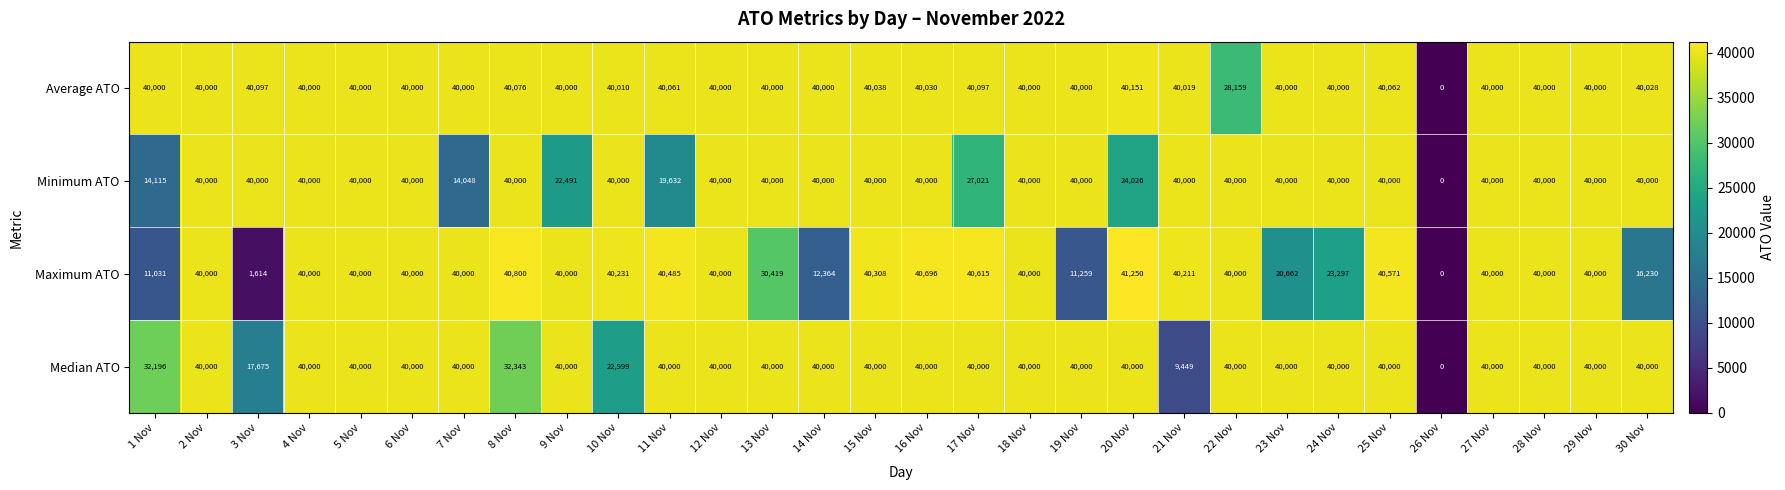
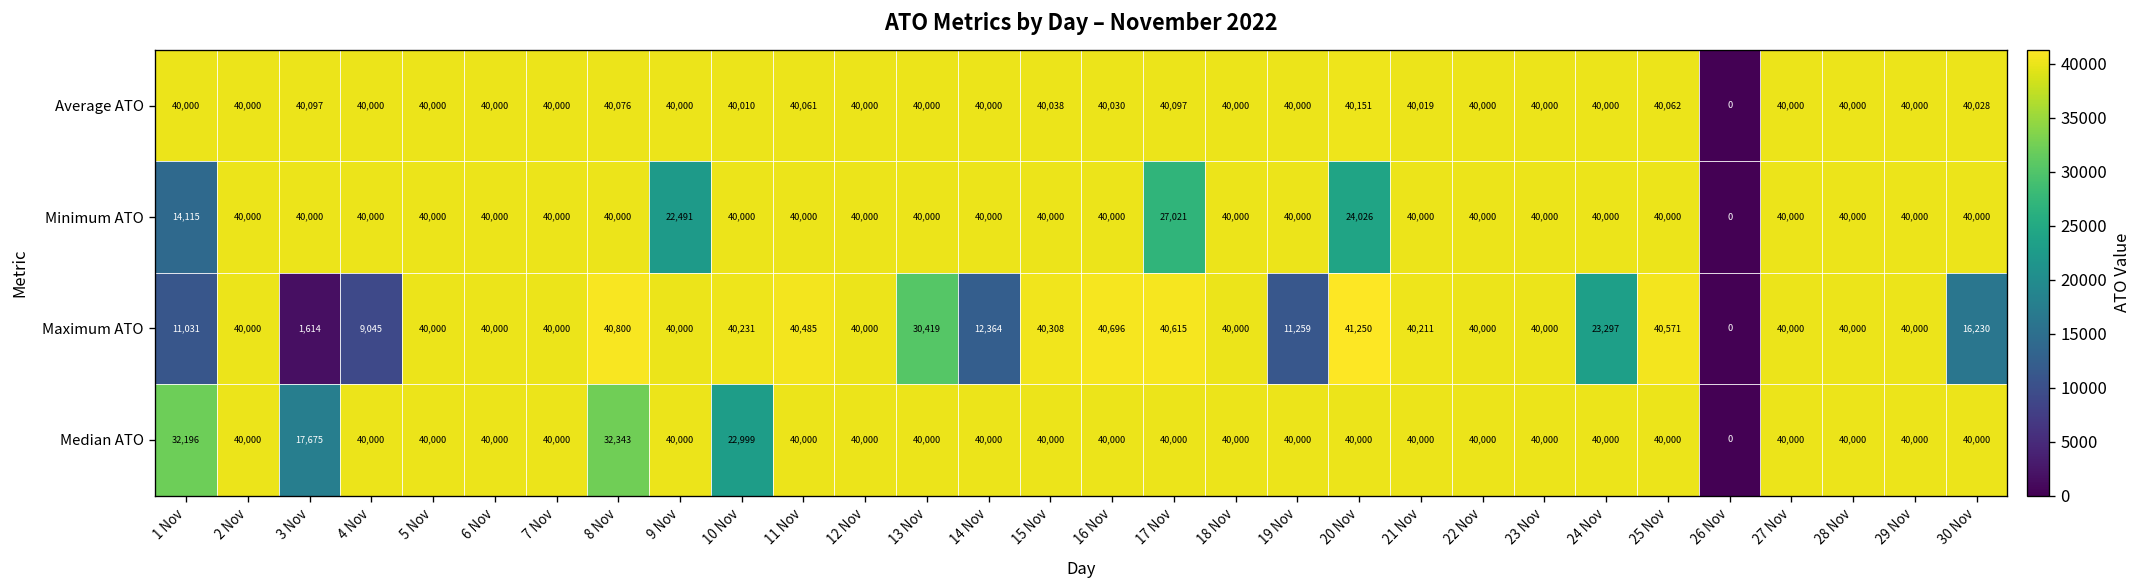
  {
    "Average ATO": {
      "1 Nov": "40,000",
      "2 Nov": "40,000",
      "3 Nov": "40,097",
      "4 Nov": "40,000",
      "5 Nov": "40,000",
      "6 Nov": "40,000",
      "7 Nov": "40,000",
      "8 Nov": "40,076",
      "9 Nov": "40,000",
      "10 Nov": "40,010",
      "11 Nov": "40,061",
      "12 Nov": "40,000",
      "13 Nov": "40,000",
      "14 Nov": "40,000",
      "15 Nov": "40,038",
      "16 Nov": "40,030",
      "17 Nov": "40,097",
      "18 Nov": "40,000",
      "19 Nov": "40,000",
      "20 Nov": "40,151",
      "21 Nov": "40,019",
-     "22 Nov": "28,159",
+     "22 Nov": "40,000",
      "23 Nov": "40,000",
      "24 Nov": "40,000",
      "25 Nov": "40,062",
      "26 Nov": "0",
      "27 Nov": "40,000",
      "28 Nov": "40,000",
      "29 Nov": "40,000",
      "30 Nov": "40,028"
    },
    "Minimum ATO": {
      "1 Nov": "14,115",
      "2 Nov": "40,000",
      "3 Nov": "40,000",
      "4 Nov": "40,000",
      "5 Nov": "40,000",
      "6 Nov": "40,000",
-     "7 Nov": "14,048",
+     "7 Nov": "40,000",
      "8 Nov": "40,000",
      "9 Nov": "22,491",
      "10 Nov": "40,000",
-     "11 Nov": "19,632",
+     "11 Nov": "40,000",
      "12 Nov": "40,000",
      "13 Nov": "40,000",
      "14 Nov": "40,000",
      "15 Nov": "40,000",
      "16 Nov": "40,000",
      "17 Nov": "27,021",
      "18 Nov": "40,000",
      "19 Nov": "40,000",
      "20 Nov": "24,026",
      "21 Nov": "40,000",
      "22 Nov": "40,000",
      "23 Nov": "40,000",
      "24 Nov": "40,000",
      "25 Nov": "40,000",
      "26 Nov": "0",
      "27 Nov": "40,000",
      "28 Nov": "40,000",
      "29 Nov": "40,000",
      "30 Nov": "40,000"
    },
    "Maximum ATO": {
      "1 Nov": "11,031",
      "2 Nov": "40,000",
      "3 Nov": "1,614",
-     "4 Nov": "40,000",
+     "4 Nov": "9,045",
      "5 Nov": "40,000",
      "6 Nov": "40,000",
      "7 Nov": "40,000",
      "8 Nov": "40,800",
      "9 Nov": "40,000",
      "10 Nov": "40,231",
      "11 Nov": "40,485",
      "12 Nov": "40,000",
      "13 Nov": "30,419",
      "14 Nov": "12,364",
      "15 Nov": "40,308",
      "16 Nov": "40,696",
      "17 Nov": "40,615",
      "18 Nov": "40,000",
      "19 Nov": "11,259",
      "20 Nov": "41,250",
      "21 Nov": "40,211",
      "22 Nov": "40,000",
-     "23 Nov": "20,662",
+     "23 Nov": "40,000",
      "24 Nov": "23,297",
      "25 Nov": "40,571",
      "26 Nov": "0",
      "27 Nov": "40,000",
      "28 Nov": "40,000",
      "29 Nov": "40,000",
      "30 Nov": "16,230"
    },
    "Median ATO": {
      "1 Nov": "32,196",
      "2 Nov": "40,000",
      "3 Nov": "17,675",
      "4 Nov": "40,000",
      "5 Nov": "40,000",
      "6 Nov": "40,000",
      "7 Nov": "40,000",
      "8 Nov": "32,343",
      "9 Nov": "40,000",
      "10 Nov": "22,999",
      "11 Nov": "40,000",
      "12 Nov": "40,000",
      "13 Nov": "40,000",
      "14 Nov": "40,000",
      "15 Nov": "40,000",
      "16 Nov": "40,000",
      "17 Nov": "40,000",
      "18 Nov": "40,000",
      "19 Nov": "40,000",
      "20 Nov": "40,000",
-     "21 Nov": "9,449",
+     "21 Nov": "40,000",
      "22 Nov": "40,000",
      "23 Nov": "40,000",
      "24 Nov": "40,000",
      "25 Nov": "40,000",
      "26 Nov": "0",
      "27 Nov": "40,000",
      "28 Nov": "40,000",
      "29 Nov": "40,000",
      "30 Nov": "40,000"
    }
  }
